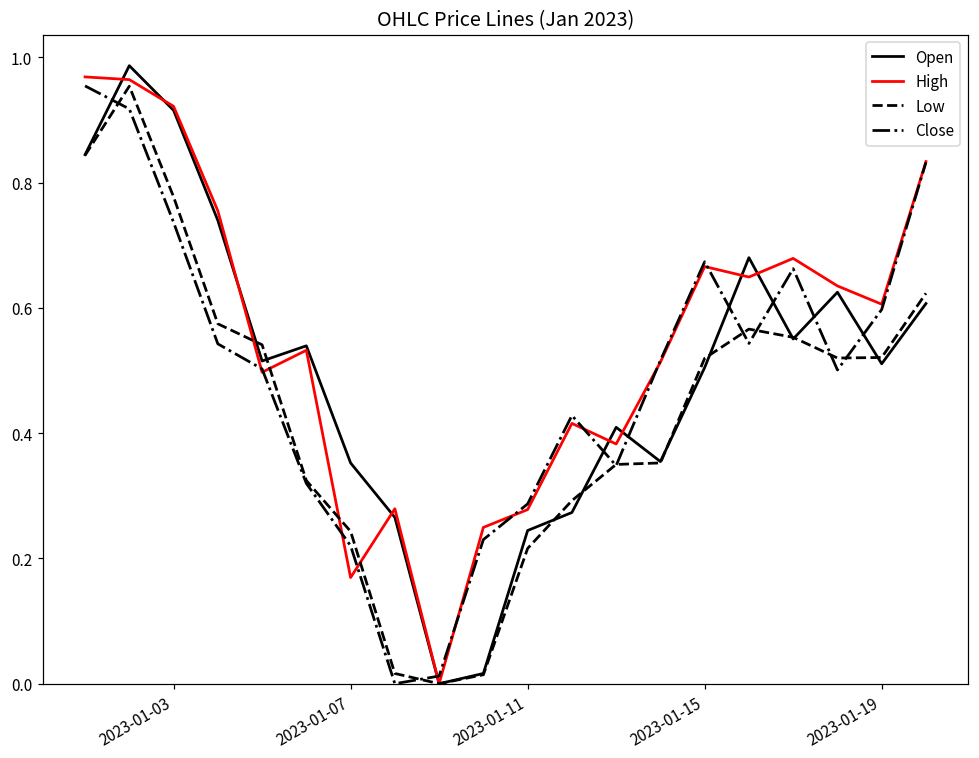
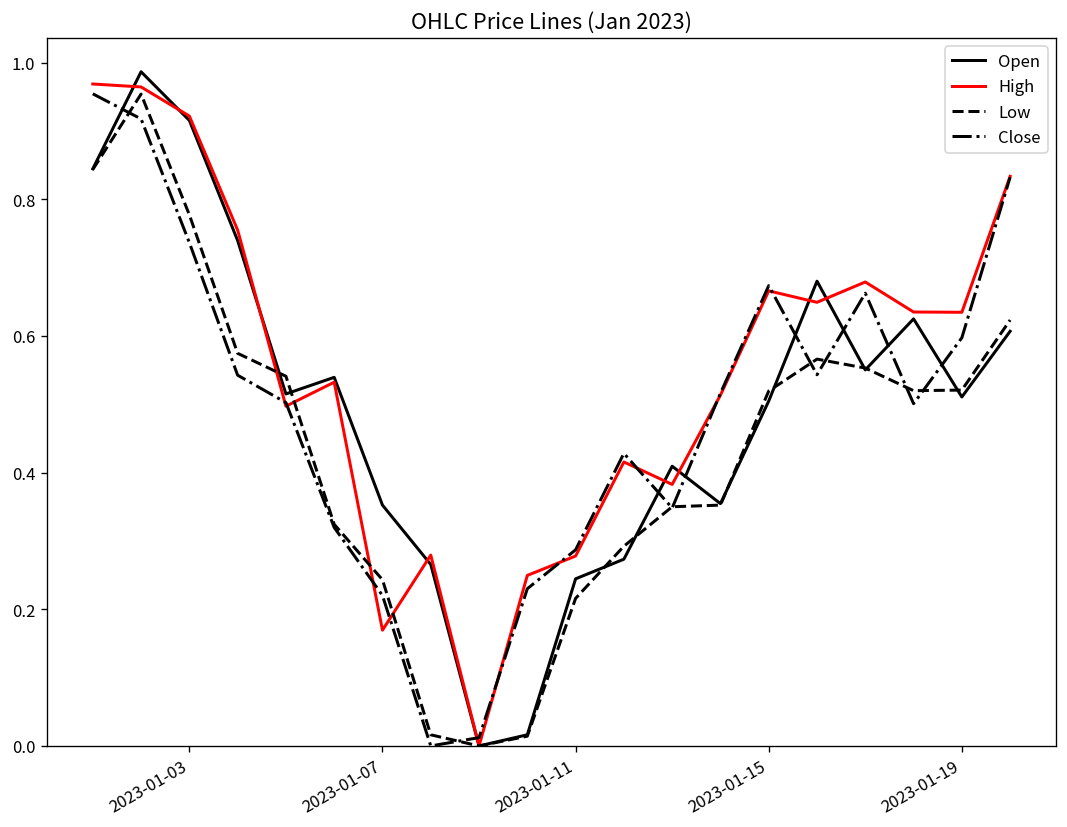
  {
    "High": {
      "2023-01-03": 0.92,
      "2023-01-07": 0.17,
      "2023-01-11": 0.28,
      "2023-01-15": 0.67,
-     "2023-01-19": 0.61
+     "2023-01-19": 0.63
    }
  }
